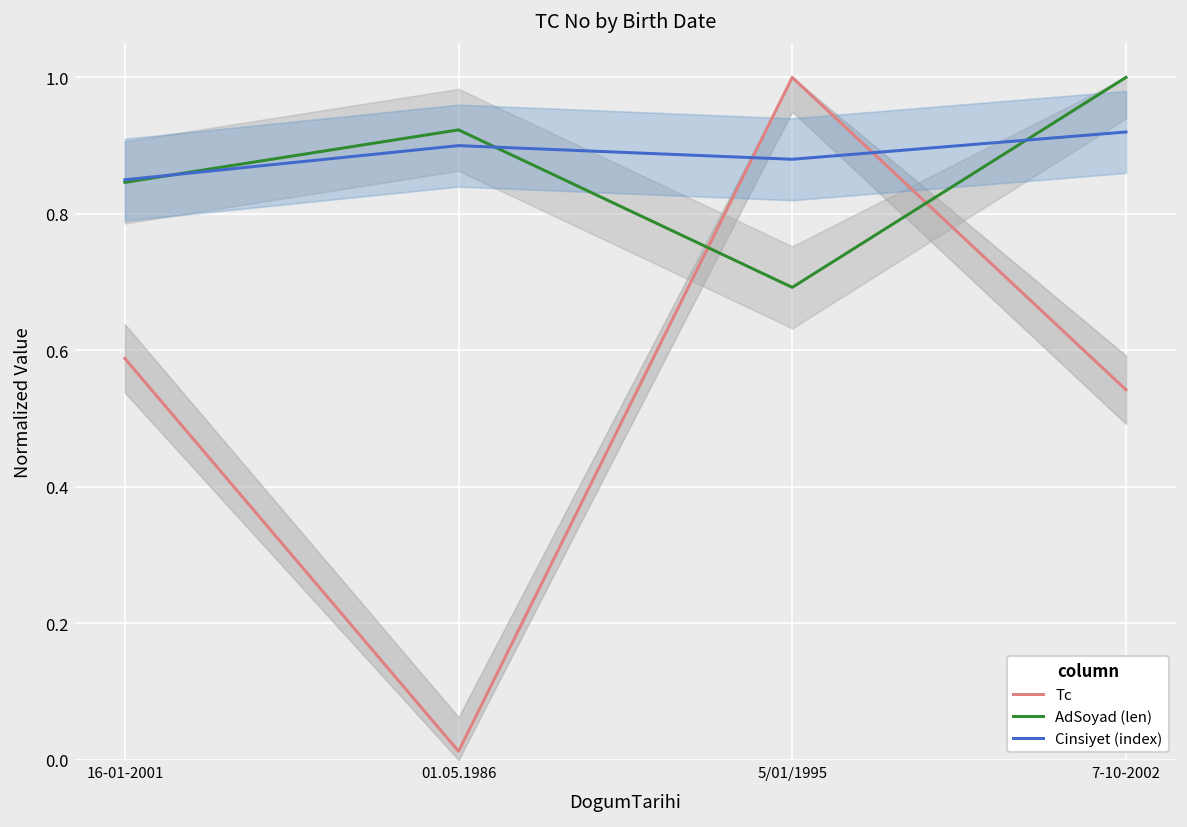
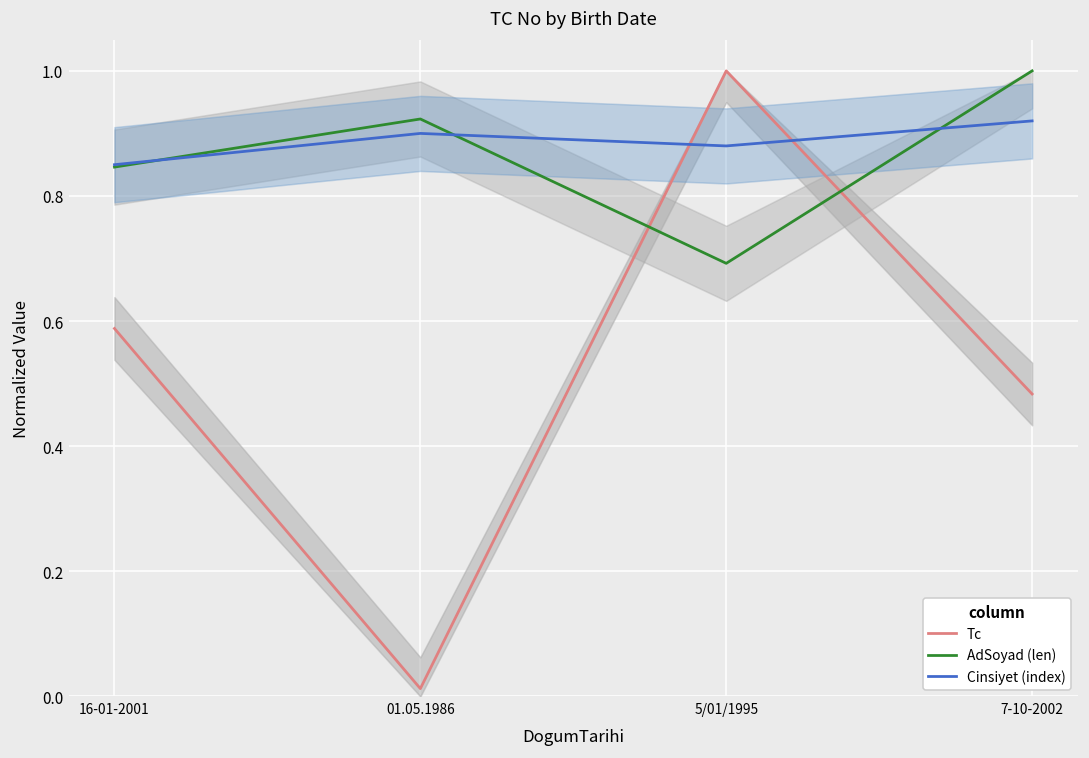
  {
    "Tc": {
      "16-01-2001": 0.59,
      "01.05.1986": 0.01,
-     "7-10-2002": 0.54
+     "7-10-2002": 0.48
    },
    "AdSoyad (len)": {
      "01.05.1986": 0.92,
      "5/01/1995": 0.69
    },
    "Cinsiyet (index)": {
      "01.05.1986": 0.90,
      "5/01/1995": 0.88,
      "7-10-2002": 0.92
    }
  }
